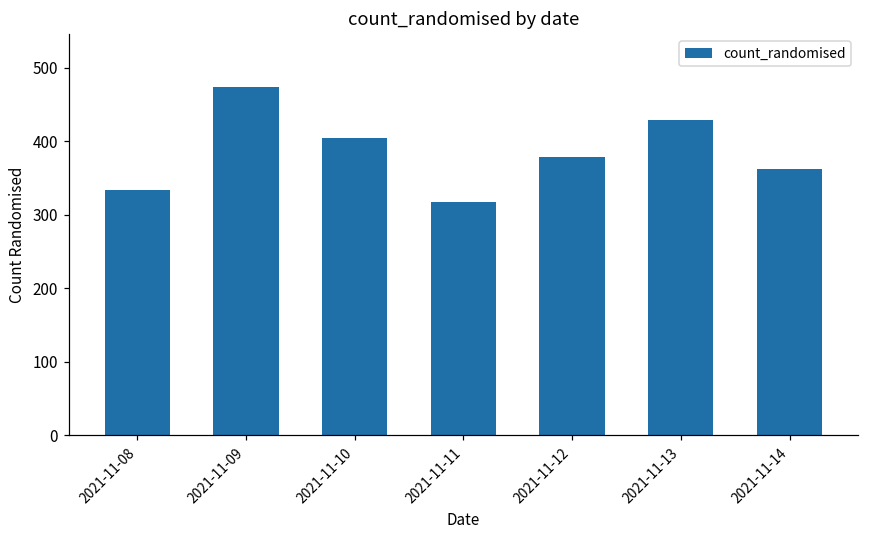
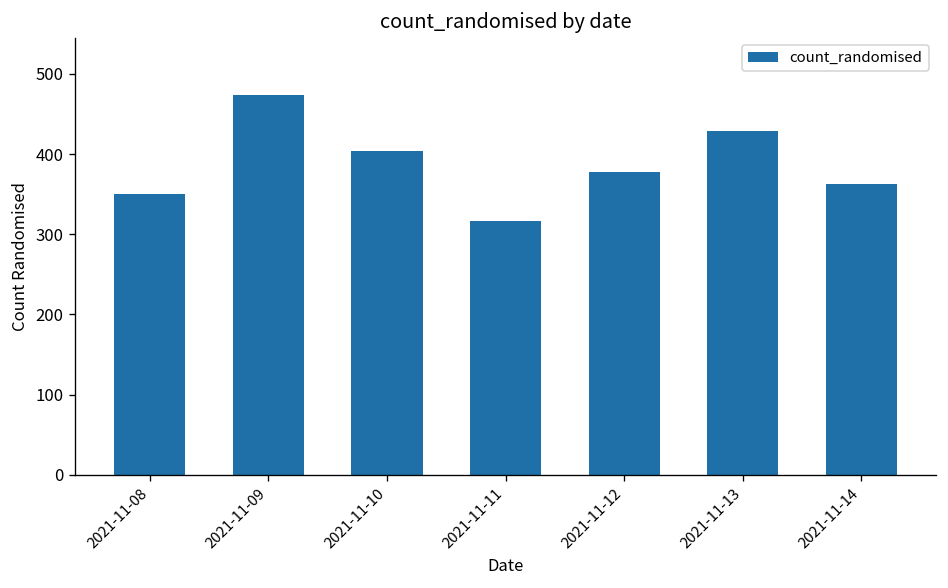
  {
-   "2021-11-08": 330,
+   "2021-11-08": 350,
    "2021-11-09": 470,
    "2021-11-10": 400,
    "2021-11-11": 320,
    "2021-11-12": 380,
    "2021-11-13": 430,
    "2021-11-14": 360
  }
